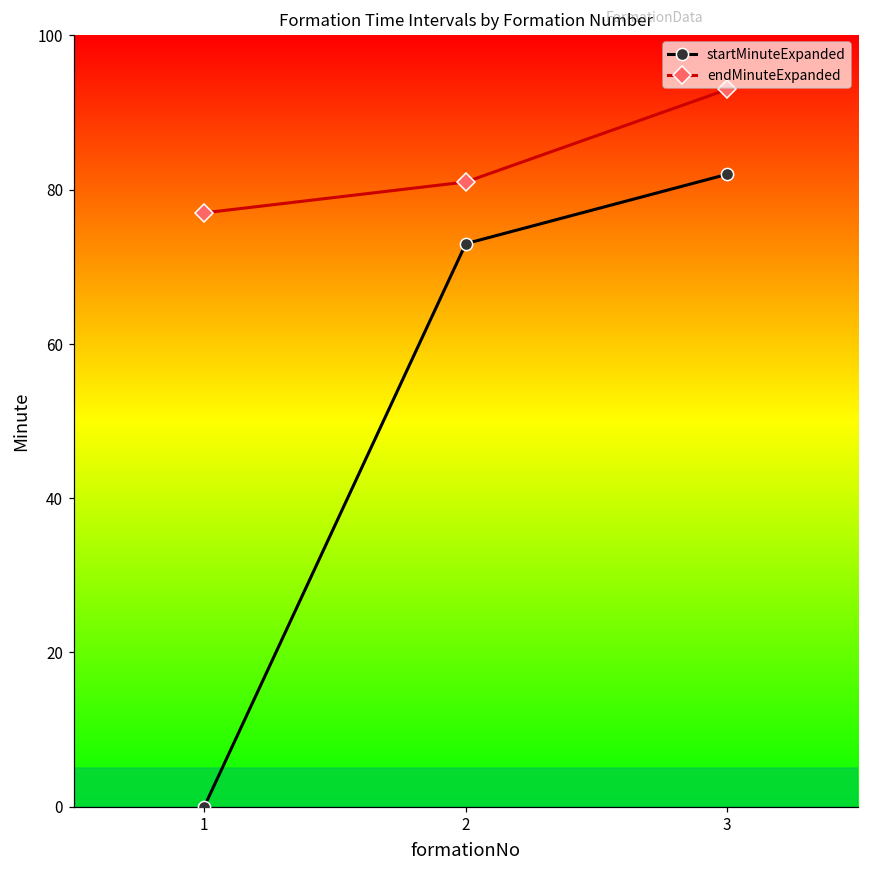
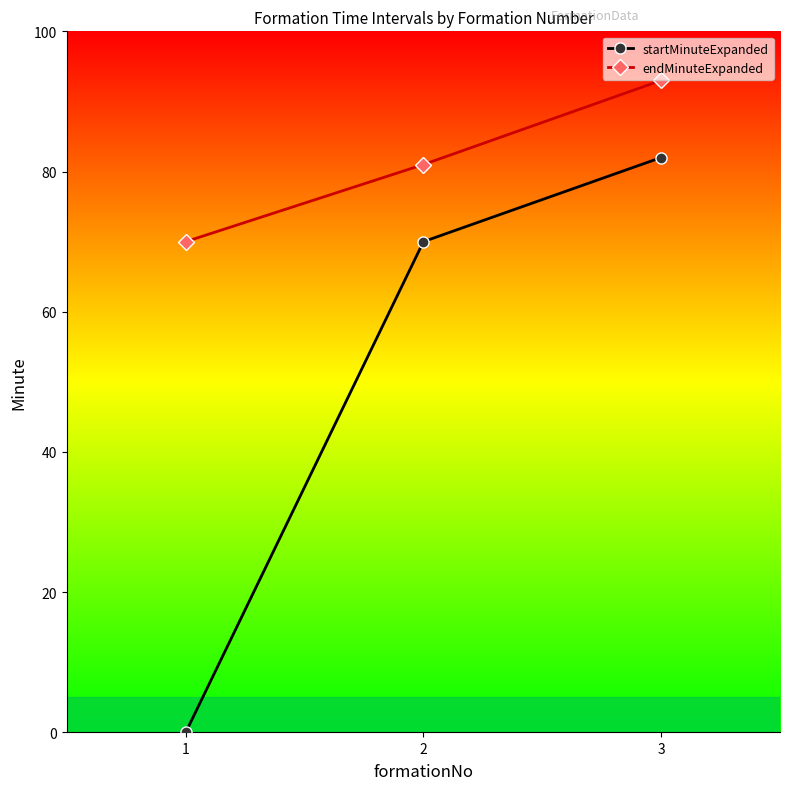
  {
    "startMinuteExpanded": {
-     "2": 73,
+     "2": 70,
      "3": 82
    },
    "endMinuteExpanded": {
-     "1": 77,
+     "1": 70,
      "2": 81,
      "3": 93
    }
  }
